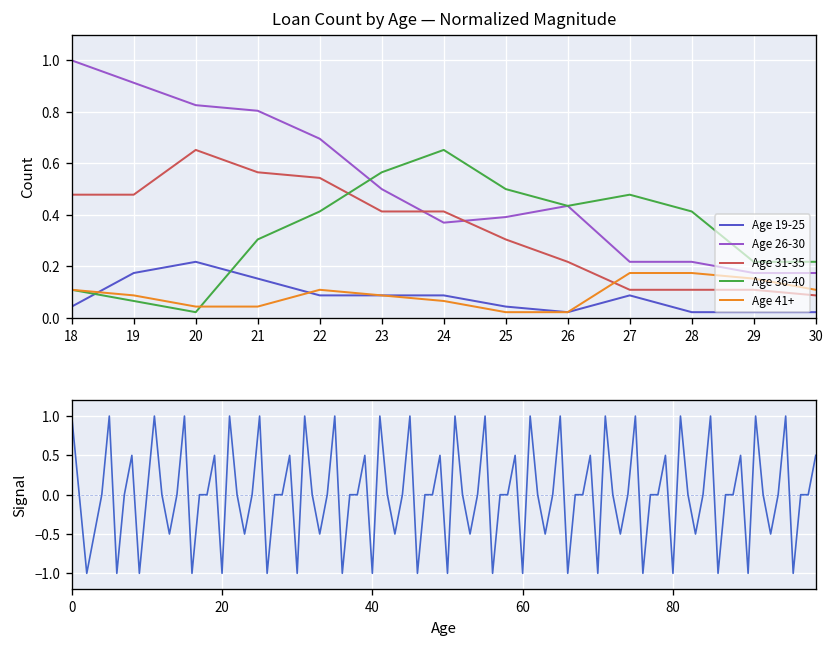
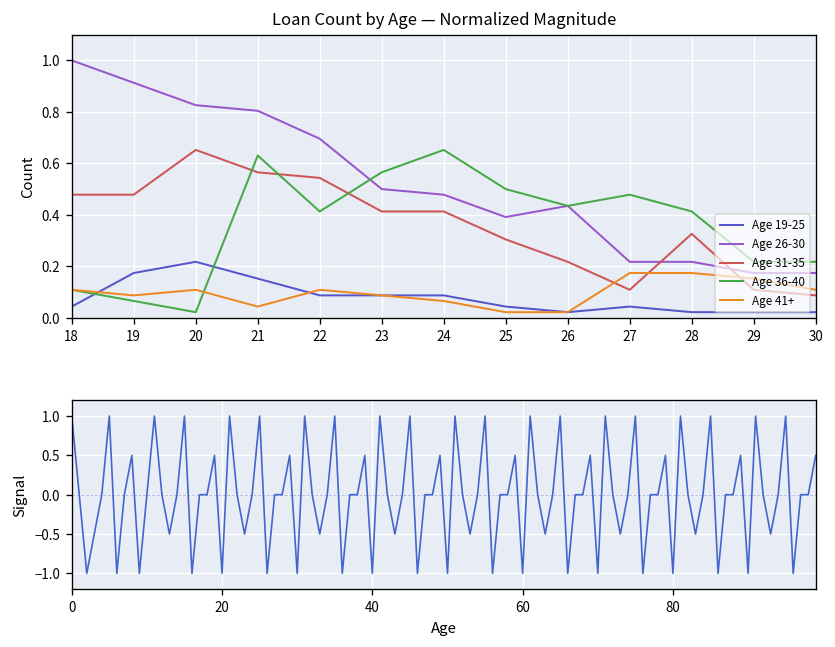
  {
    "Loan Count by Age — Normalized Magnitude": {
      "Age 19-25": {
        "18": 0.04,
        "19": 0.17,
        "20": 0.22,
        "21": 0.15,
        "22": 0.09,
        "24": 0.09,
        "25": 0.04,
-       "27": 0.09,
+       "27": 0.04,
        "28": 0.02,
        "29": 0.02,
        "30": 0.02
      },
      "Age 26-30": {
        "18": 1.00,
        "19": 0.91,
        "20": 0.83,
        "21": 0.80,
        "22": 0.70,
        "23": 0.50,
-       "24": 0.37,
+       "24": 0.48,
        "25": 0.39,
        "27": 0.22,
        "28": 0.22,
        "30": 0.17
      },
      "Age 31-35": {
        "18": 0.48,
        "19": 0.48,
        "20": 0.65,
        "21": 0.57,
        "22": 0.54,
        "23": 0.41,
        "24": 0.41,
        "25": 0.30,
        "26": 0.22,
        "27": 0.11,
-       "28": 0.11,
+       "28": 0.33,
        "30": 0.09
      },
      "Age 36-40": {
        "19": 0.07,
        "20": 0.02,
-       "21": 0.30,
+       "21": 0.63,
        "22": 0.41,
        "23": 0.57,
        "24": 0.65,
        "25": 0.50,
        "27": 0.48,
        "28": 0.41,
        "30": 0.22
      },
      "Age 41+": {
        "19": 0.09,
-       "20": 0.04,
+       "20": 0.11,
        "21": 0.04,
        "22": 0.11,
        "24": 0.07,
        "25": 0.02,
        "27": 0.17,
        "28": 0.17,
        "30": 0.11
      }
    }
  }
